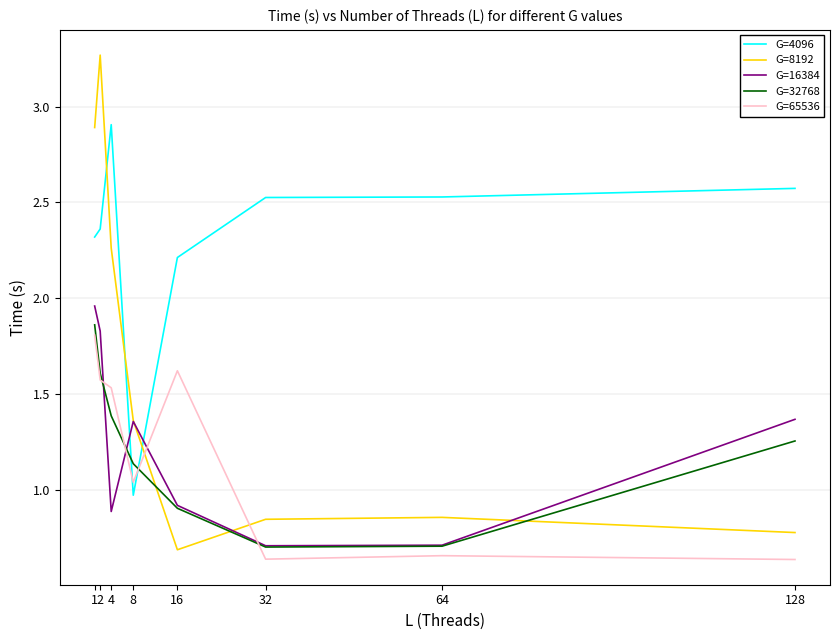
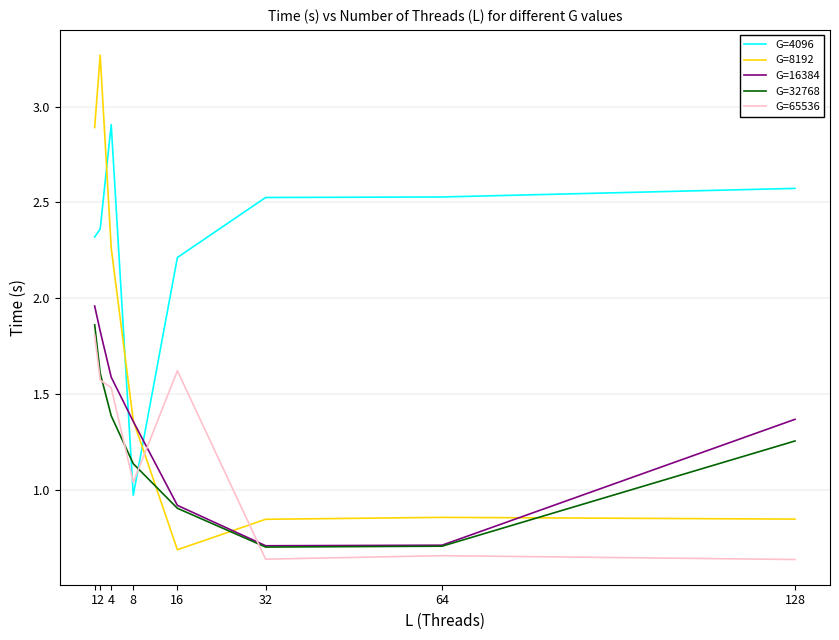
  {
    "G=4096": {
      "4": 2.91,
      "8": 0.97,
      "16": 2.21,
      "32": 2.53,
      "64": 2.53,
      "128": 2.57
    },
    "G=8192": {
      "4": 2.26,
      "16": 0.69,
      "32": 0.85,
      "64": 0.86,
-     "128": 0.78
+     "128": 0.85
    },
    "G=16384": {
-     "4": 0.89,
+     "4": 1.59,
      "16": 0.92,
      "128": 1.37
    },
    "G=32768": {
      "4": 1.39,
      "8": 1.14,
      "16": 0.91,
      "128": 1.26
    },
    "G=65536": {
      "4": 1.53,
      "8": 1.04,
      "16": 1.62,
      "32": 0.64,
      "64": 0.66,
      "128": 0.64
    }
  }
